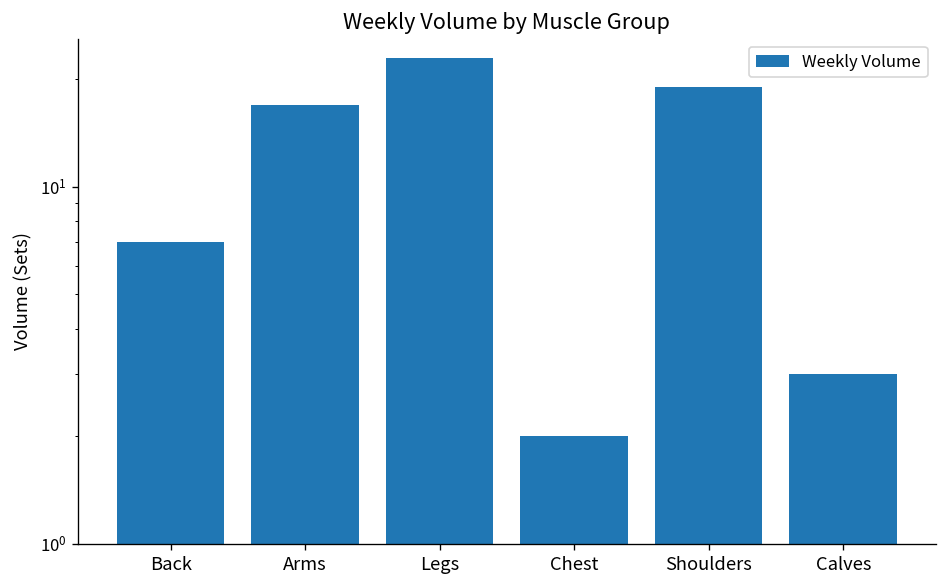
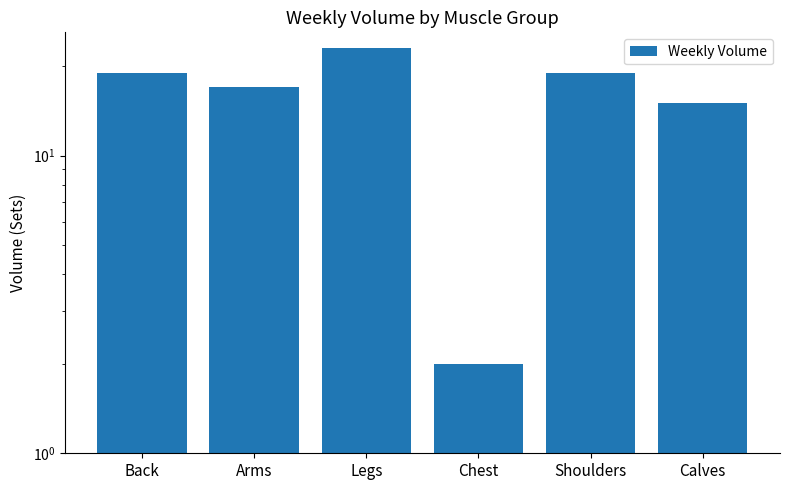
  {
-   "Back": 7,
+   "Back": 19,
    "Arms": 17,
    "Legs": 23,
    "Chest": 2,
    "Shoulders": 19,
-   "Calves": 3
+   "Calves": 15
  }
